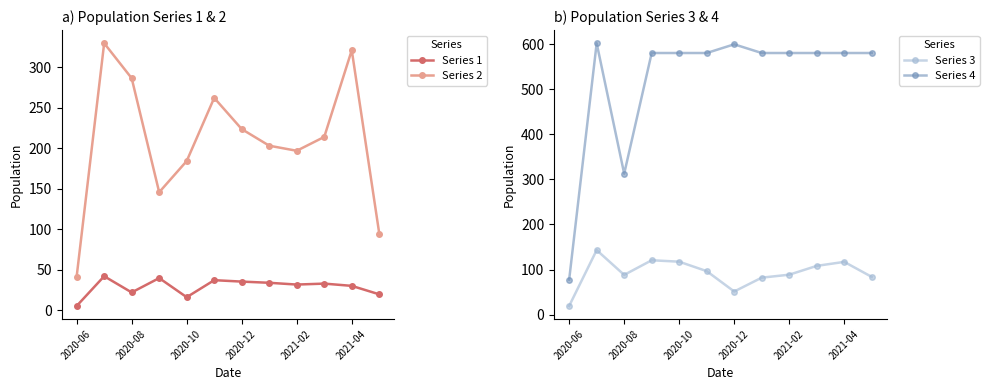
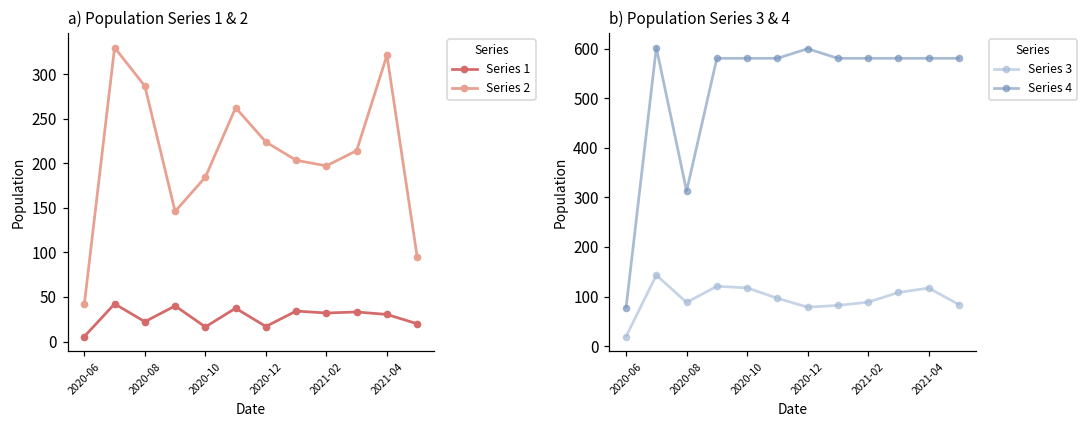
  {
    "a) Population Series 1 & 2": {
      "Series 1": {
        "2020-06": 10,
        "2020-08": 20,
        "2020-10": 20,
-       "2020-12": 40,
+       "2020-12": 20,
        "2021-02": 30,
        "2021-04": 30
      },
      "Series 2": {
        "2020-06": 40,
        "2020-08": 290,
        "2020-10": 180,
        "2020-12": 220,
        "2021-02": 200,
        "2021-04": 320
      }
    },
    "b) Population Series 3 & 4": {
      "Series 3": {
        "2020-06": 20,
        "2020-08": 90,
        "2020-10": 120,
-       "2020-12": 50,
+       "2020-12": 80,
        "2021-02": 90,
        "2021-04": 120
      },
      "Series 4": {
        "2020-06": 80,
        "2020-08": 310,
        "2020-10": 580,
        "2020-12": 600,
        "2021-02": 580,
        "2021-04": 580
      }
    }
  }
